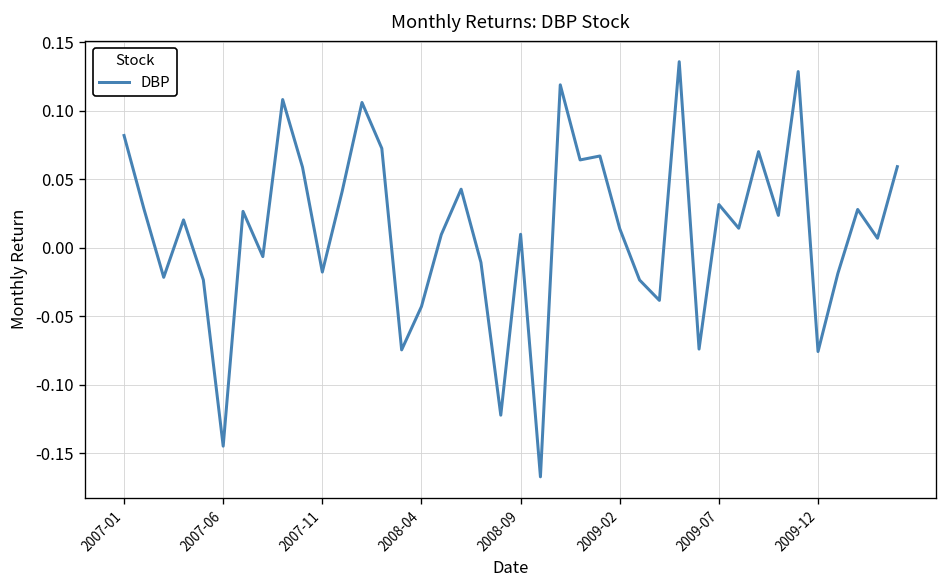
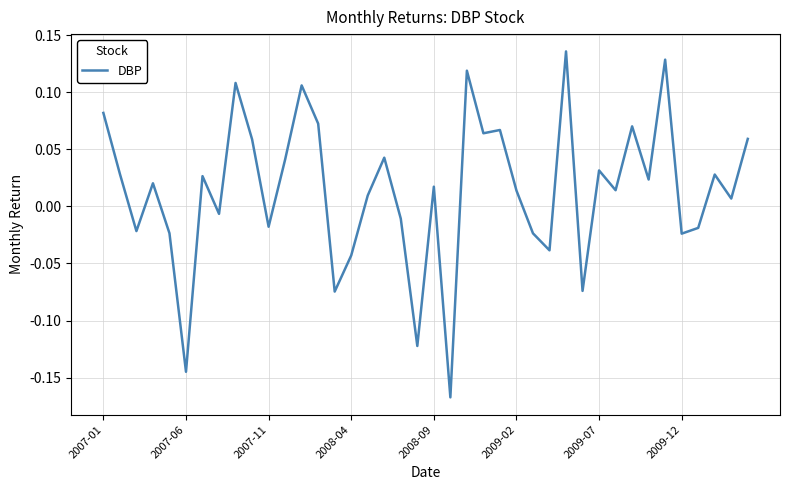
  {
    "2007-01": 0.082,
    "2007-06": -0.145,
    "2007-11": -0.018,
    "2008-04": -0.043,
-   "2008-09": 0.010,
+   "2008-09": 0.017,
    "2009-02": 0.014,
    "2009-07": 0.031,
-   "2009-12": -0.076
+   "2009-12": -0.024
  }
